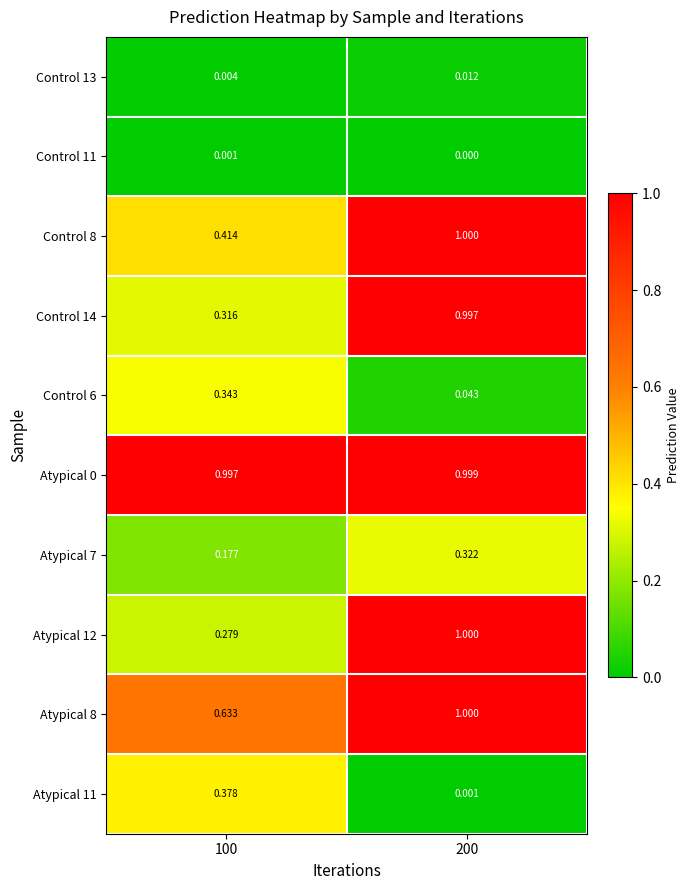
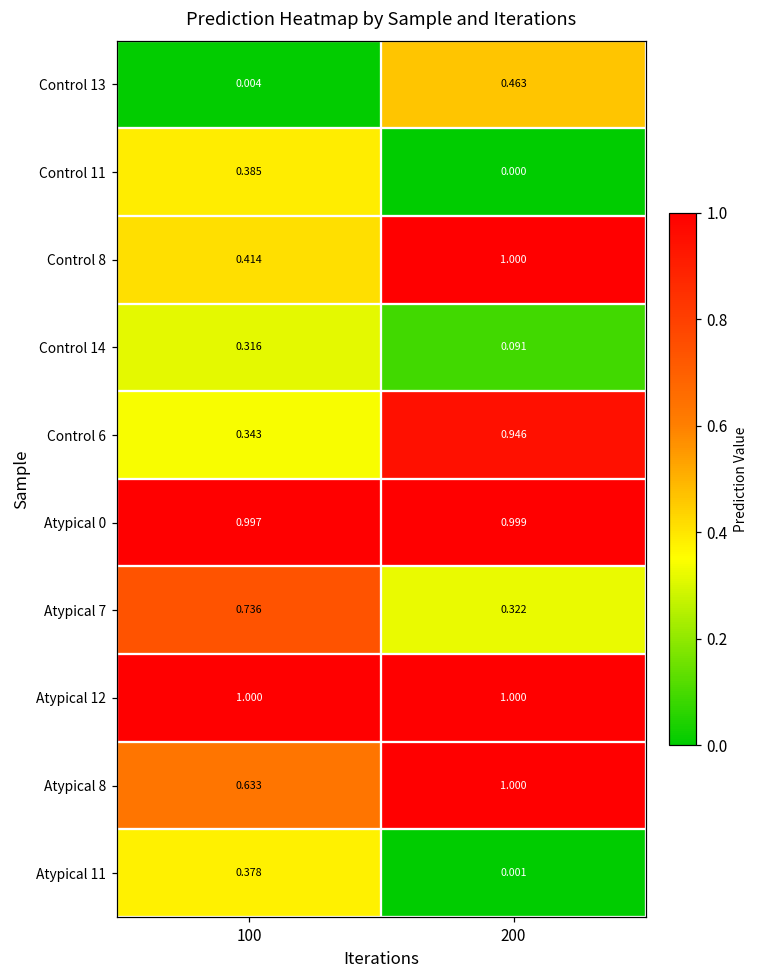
  {
    "Control 13": {
      "100": 0.004,
-     "200": 0.012
+     "200": 0.463
    },
    "Control 11": {
-     "100": 0.001,
+     "100": 0.385,
      "200": 0.000
    },
    "Control 8": {
      "100": 0.414,
      "200": 1.000
    },
    "Control 14": {
      "100": 0.316,
-     "200": 0.997
+     "200": 0.091
    },
    "Control 6": {
      "100": 0.343,
-     "200": 0.043
+     "200": 0.946
    },
    "Atypical 0": {
      "100": 0.997,
      "200": 0.999
    },
    "Atypical 7": {
-     "100": 0.177,
+     "100": 0.736,
      "200": 0.322
    },
    "Atypical 12": {
-     "100": 0.279,
+     "100": 1.000,
      "200": 1.000
    },
    "Atypical 8": {
      "100": 0.633,
      "200": 1.000
    },
    "Atypical 11": {
      "100": 0.378,
      "200": 0.001
    }
  }
